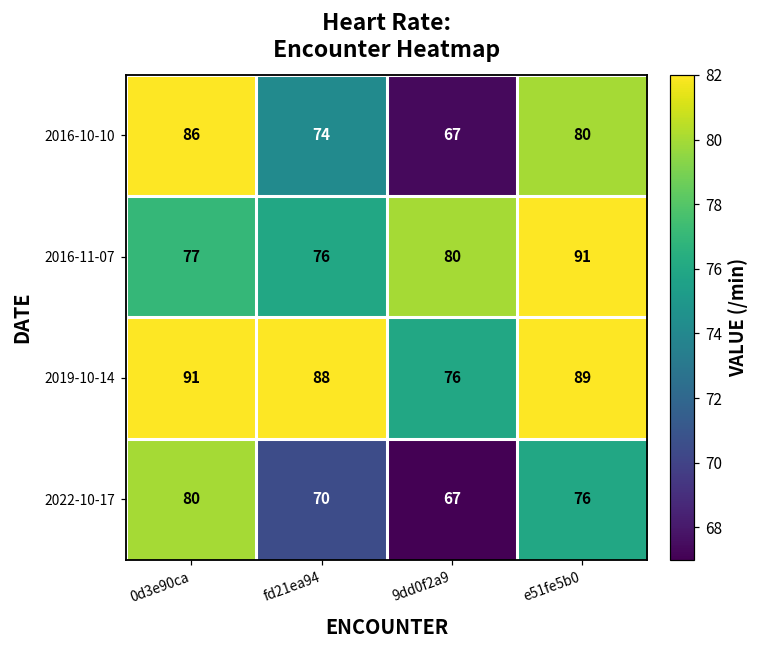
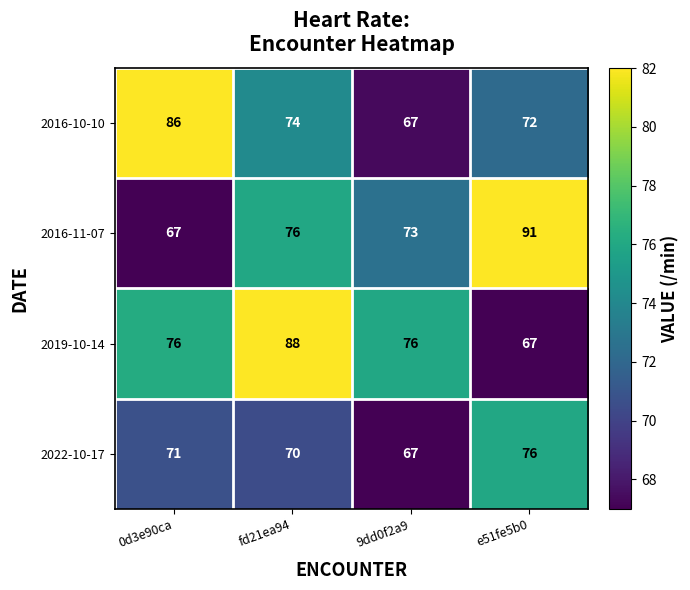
  {
    "2016-10-10": {
      "0d3e90ca": 86,
      "fd21ea94": 74,
      "9dd0f2a9": 67,
-     "e51fe5b0": 80
+     "e51fe5b0": 72
    },
    "2016-11-07": {
-     "0d3e90ca": 77,
+     "0d3e90ca": 67,
      "fd21ea94": 76,
-     "9dd0f2a9": 80,
+     "9dd0f2a9": 73,
      "e51fe5b0": 91
    },
    "2019-10-14": {
-     "0d3e90ca": 91,
+     "0d3e90ca": 76,
      "fd21ea94": 88,
      "9dd0f2a9": 76,
-     "e51fe5b0": 89
+     "e51fe5b0": 67
    },
    "2022-10-17": {
-     "0d3e90ca": 80,
+     "0d3e90ca": 71,
      "fd21ea94": 70,
      "9dd0f2a9": 67,
      "e51fe5b0": 76
    }
  }
